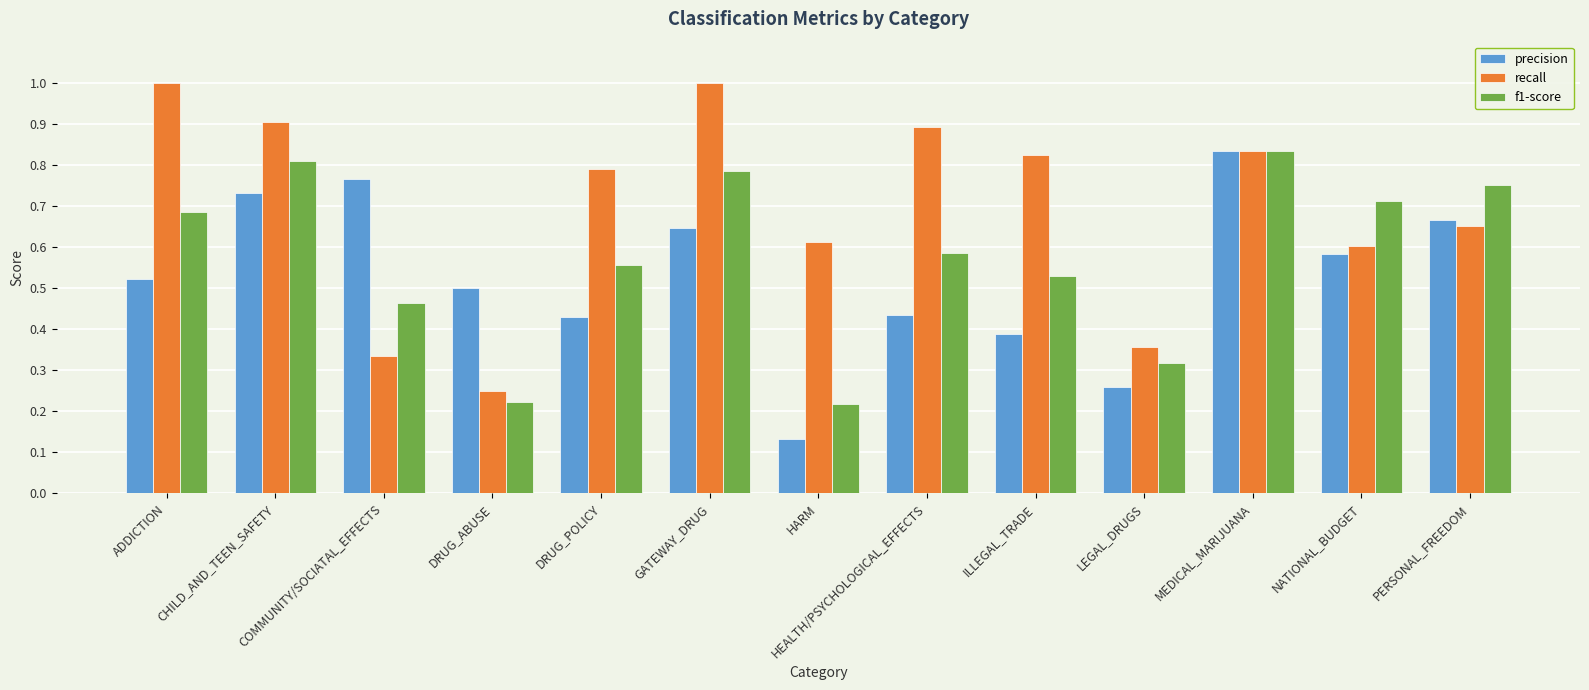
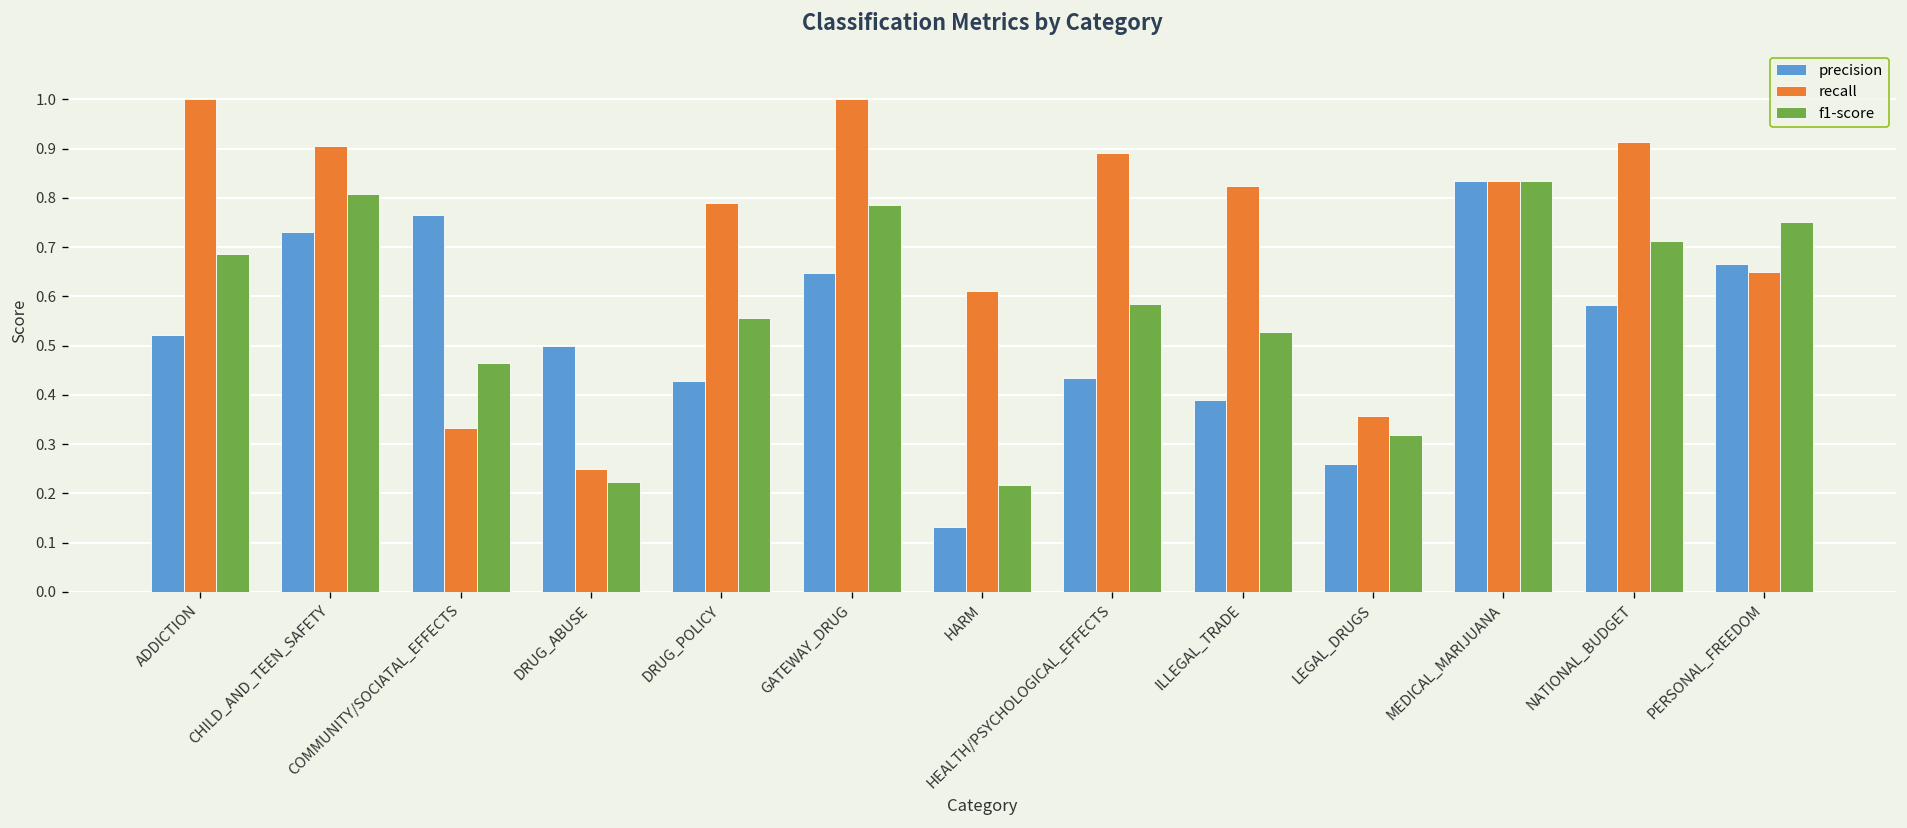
  {
    "precision": {
      "ADDICTION": 0.52,
      "CHILD_AND_TEEN_SAFETY": 0.73,
      "COMMUNITY/SOCIATAL_EFFECTS": 0.76,
      "DRUG_ABUSE": 0.50,
      "DRUG_POLICY": 0.43,
      "GATEWAY_DRUG": 0.65,
      "HARM": 0.13,
      "HEALTH/PSYCHOLOGICAL_EFFECTS": 0.43,
      "ILLEGAL_TRADE": 0.39,
      "LEGAL_DRUGS": 0.26,
      "MEDICAL_MARIJUANA": 0.83,
      "NATIONAL_BUDGET": 0.58,
      "PERSONAL_FREEDOM": 0.67
    },
    "recall": {
      "ADDICTION": 1.00,
      "CHILD_AND_TEEN_SAFETY": 0.90,
      "COMMUNITY/SOCIATAL_EFFECTS": 0.33,
      "DRUG_ABUSE": 0.25,
      "DRUG_POLICY": 0.79,
      "GATEWAY_DRUG": 1.00,
      "HARM": 0.61,
      "HEALTH/PSYCHOLOGICAL_EFFECTS": 0.89,
      "ILLEGAL_TRADE": 0.82,
      "LEGAL_DRUGS": 0.36,
      "MEDICAL_MARIJUANA": 0.83,
-     "NATIONAL_BUDGET": 0.60,
+     "NATIONAL_BUDGET": 0.91,
      "PERSONAL_FREEDOM": 0.65
    },
    "f1-score": {
      "ADDICTION": 0.69,
      "CHILD_AND_TEEN_SAFETY": 0.81,
      "COMMUNITY/SOCIATAL_EFFECTS": 0.46,
      "DRUG_ABUSE": 0.22,
      "DRUG_POLICY": 0.56,
      "GATEWAY_DRUG": 0.79,
      "HARM": 0.22,
      "HEALTH/PSYCHOLOGICAL_EFFECTS": 0.58,
      "ILLEGAL_TRADE": 0.53,
      "LEGAL_DRUGS": 0.32,
      "MEDICAL_MARIJUANA": 0.83,
      "NATIONAL_BUDGET": 0.71,
      "PERSONAL_FREEDOM": 0.75
    }
  }
